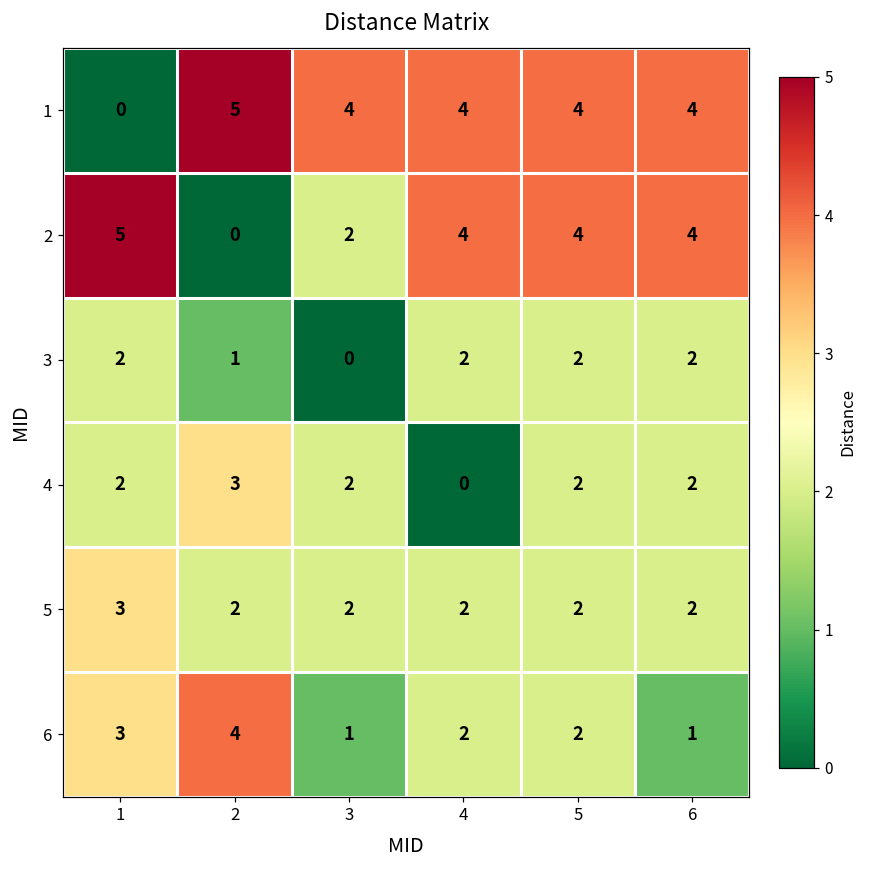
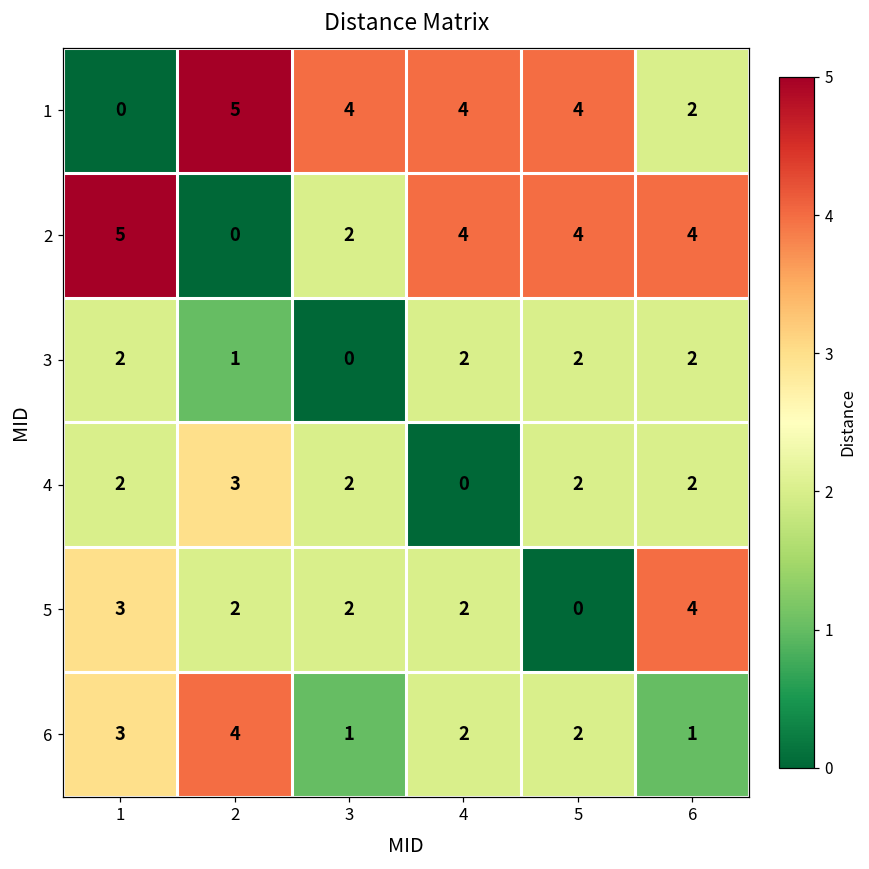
  {
    "1": {
      "1": 0,
      "2": 5,
      "3": 4,
      "4": 4,
      "5": 4,
-     "6": 4
+     "6": 2
    },
    "2": {
      "1": 5,
      "2": 0,
      "3": 2,
      "4": 4,
      "5": 4,
      "6": 4
    },
    "3": {
      "1": 2,
      "2": 1,
      "3": 0,
      "4": 2,
      "5": 2,
      "6": 2
    },
    "4": {
      "1": 2,
      "2": 3,
      "3": 2,
      "4": 0,
      "5": 2,
      "6": 2
    },
    "5": {
      "1": 3,
      "2": 2,
      "3": 2,
      "4": 2,
-     "5": 2,
-     "6": 2
+     "5": 0,
+     "6": 4
    },
    "6": {
      "1": 3,
      "2": 4,
      "3": 1,
      "4": 2,
      "5": 2,
      "6": 1
    }
  }
